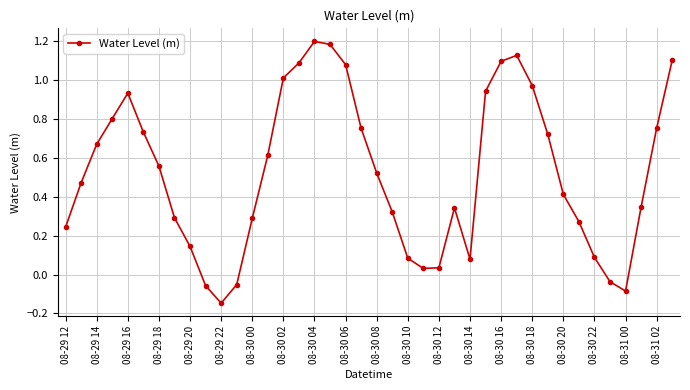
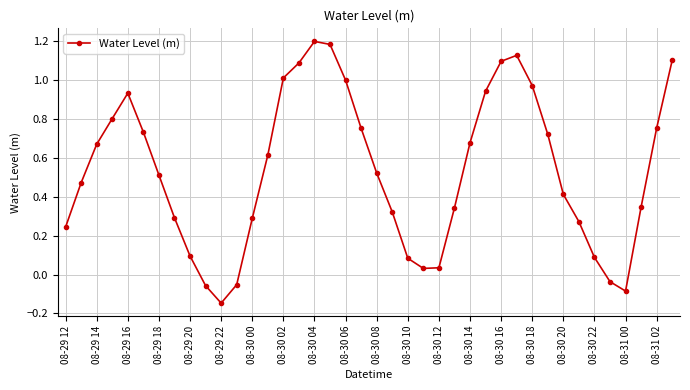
  {
    "08-29 12": 0.24,
    "08-29 14": 0.67,
    "08-29 16": 0.93,
-   "08-29 18": 0.56,
-   "08-29 20": 0.15,
+   "08-29 18": 0.51,
+   "08-29 20": 0.10,
    "08-29 22": -0.15,
    "08-30 00": 0.29,
    "08-30 02": 1.01,
    "08-30 04": 1.20,
-   "08-30 06": 1.08,
+   "08-30 06": 1.00,
    "08-30 08": 0.52,
    "08-30 10": 0.08,
    "08-30 12": 0.04,
-   "08-30 14": 0.08,
+   "08-30 14": 0.68,
    "08-30 16": 1.10,
    "08-30 18": 0.97,
    "08-30 20": 0.41,
    "08-30 22": 0.09,
    "08-31 00": -0.08,
    "08-31 02": 0.75
  }
